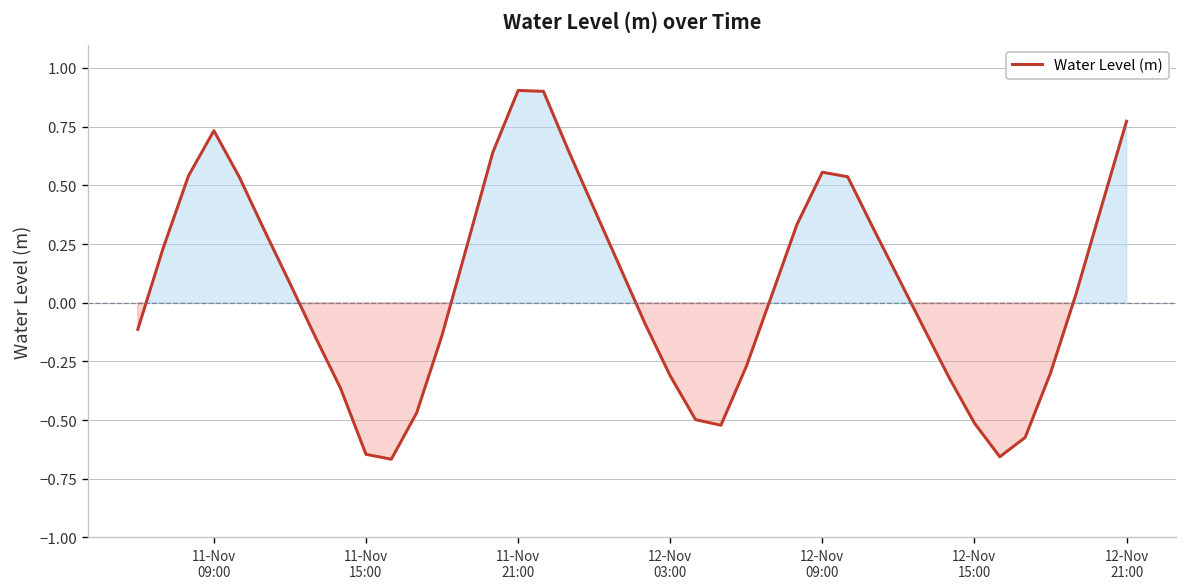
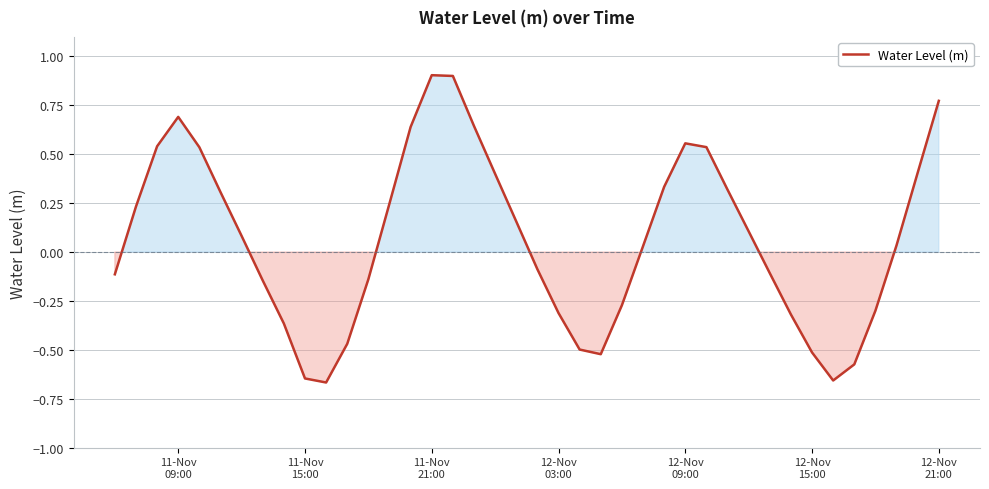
  {
-   "11-Nov 09:00": 0.73,
+   "11-Nov 09:00": 0.69,
    "11-Nov 15:00": -0.65,
    "11-Nov 21:00": 0.90,
    "12-Nov 03:00": -0.31,
    "12-Nov 09:00": 0.56,
    "12-Nov 15:00": -0.51,
    "12-Nov 21:00": 0.77
  }
